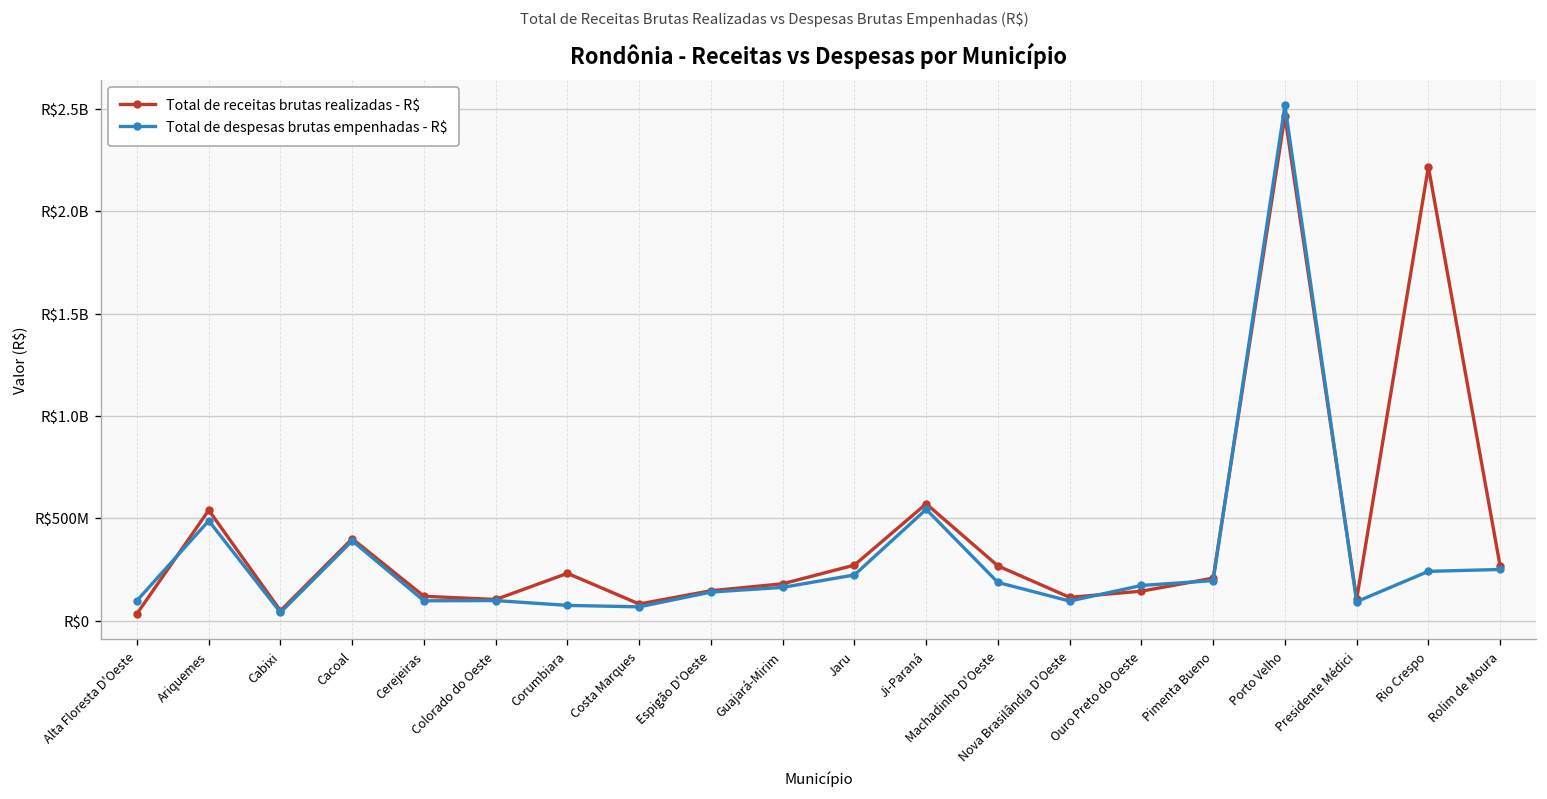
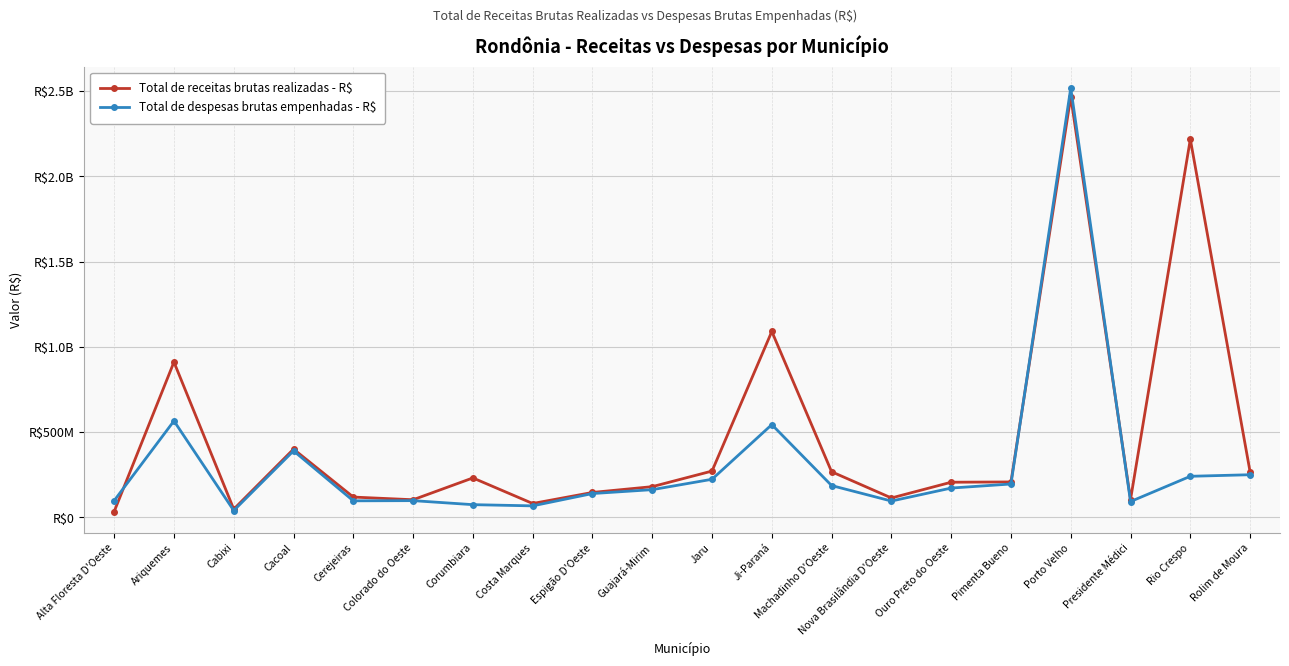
  {
    "Total de receitas brutas realizadas - R$": {
      "Alta Floresta D'Oeste": "R$30000000",
-     "Ariquemes": "R$540000000",
+     "Ariquemes": "R$910000000",
      "Cerejeiras": "R$120000000",
      "Corumbiara": "R$230000000",
      "Guajará-Mirim": "R$180000000",
      "Jaru": "R$270000000",
-     "Ji-Paraná": "R$570000000",
+     "Ji-Paraná": "R$1090000000",
      "Machadinho D'Oeste": "R$270000000",
      "Nova Brasilândia D'Oeste": "R$110000000",
-     "Ouro Preto do Oeste": "R$140000000",
+     "Ouro Preto do Oeste": "R$210000000",
      "Porto Velho": "R$2470000000",
      "Rio Crespo": "R$2220000000",
      "Rolim de Moura": "R$270000000"
    },
    "Total de despesas brutas empenhadas - R$": {
      "Alta Floresta D'Oeste": "R$100000000",
-     "Ariquemes": "R$490000000",
+     "Ariquemes": "R$570000000",
      "Cerejeiras": "R$100000000",
      "Corumbiara": "R$70000000",
      "Guajará-Mirim": "R$160000000",
      "Jaru": "R$220000000",
      "Ji-Paraná": "R$540000000",
      "Machadinho D'Oeste": "R$190000000",
      "Nova Brasilândia D'Oeste": "R$100000000",
      "Ouro Preto do Oeste": "R$170000000",
      "Porto Velho": "R$2520000000",
      "Rio Crespo": "R$240000000",
      "Rolim de Moura": "R$250000000"
    }
  }
